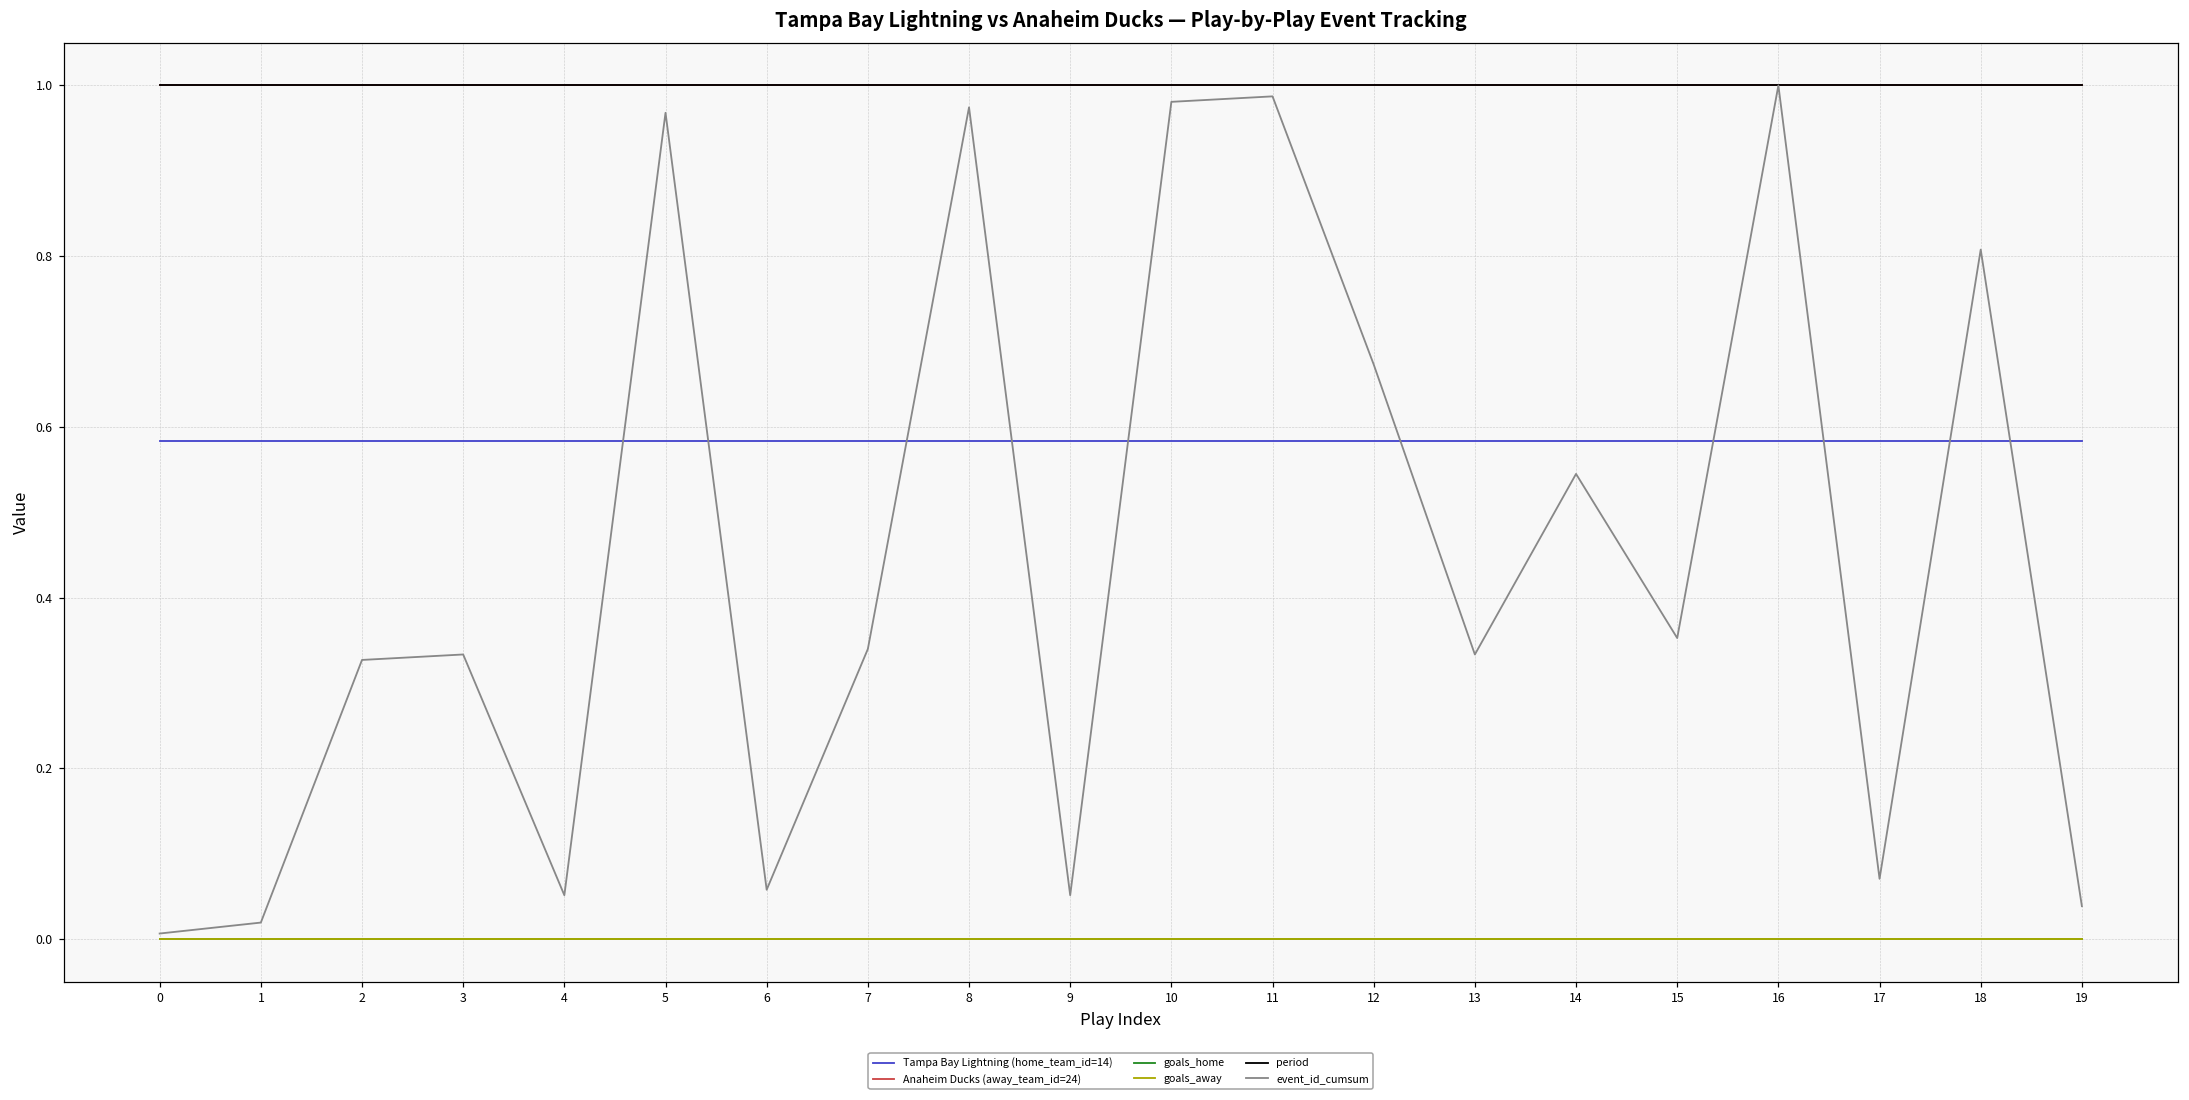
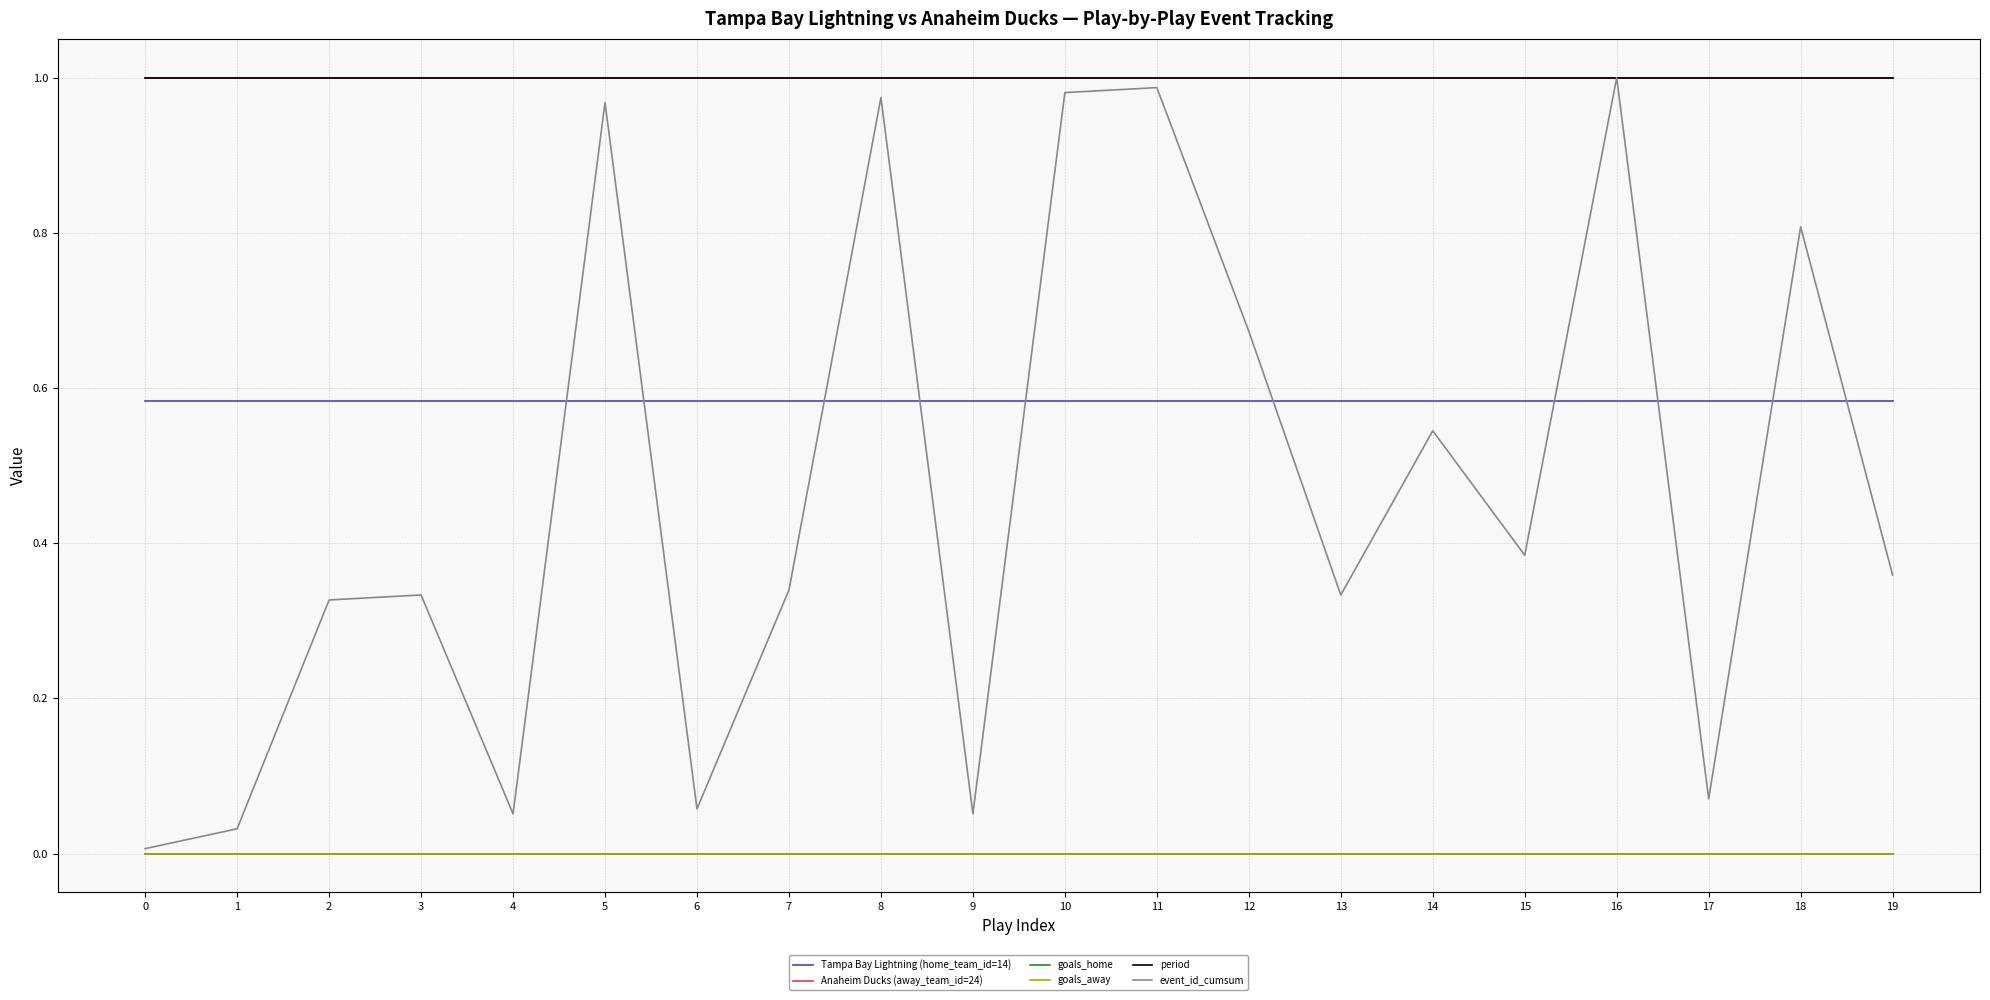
  {
    "Tampa Bay Lightning (home_team_id=14)": {
      "0": 0.58,
      "1": 0.58,
      "2": 0.58,
      "3": 0.58,
      "4": 0.58,
      "5": 0.58,
      "6": 0.58,
      "7": 0.58,
      "8": 0.58,
      "9": 0.58,
      "10": 0.58,
      "11": 0.58,
      "12": 0.58,
      "13": 0.58,
      "14": 0.58,
      "15": 0.58,
      "16": 0.58,
      "17": 0.58,
      "18": 0.58,
      "19": 0.58
    },
    "period": {
      "0": 1.00,
      "1": 1.00,
      "2": 1.00,
      "3": 1.00,
      "4": 1.00,
      "5": 1.00,
      "6": 1.00,
      "7": 1.00,
      "8": 1.00,
      "9": 1.00,
      "10": 1.00,
      "11": 1.00,
      "12": 1.00,
      "13": 1.00,
      "14": 1.00,
      "15": 1.00,
      "17": 1.00,
      "18": 1.00,
      "19": 1.00
    },
    "goals_away": {
      "0": 0.00,
      "1": 0.00,
      "2": 0.00,
      "3": 0.00,
      "4": 0.00,
      "5": 0.00,
      "6": 0.00,
      "7": 0.00,
      "8": 0.00,
      "9": 0.00,
      "10": 0.00,
      "11": 0.00,
      "12": 0.00,
      "13": 0.00,
      "14": 0.00,
      "15": 0.00,
      "16": 0.00,
      "17": 0.00,
      "18": 0.00,
      "19": 0.00
    },
    "event_id_cumsum": {
      "0": 0.01,
-     "1": 0.02,
+     "1": 0.03,
      "2": 0.33,
      "3": 0.33,
      "4": 0.05,
      "5": 0.97,
      "6": 0.06,
      "7": 0.34,
      "8": 0.97,
      "9": 0.05,
      "10": 0.98,
      "11": 0.99,
      "12": 0.67,
      "13": 0.33,
      "14": 0.54,
-     "15": 0.35,
+     "15": 0.38,
      "17": 0.07,
      "18": 0.81,
-     "19": 0.04
+     "19": 0.36
    }
  }
